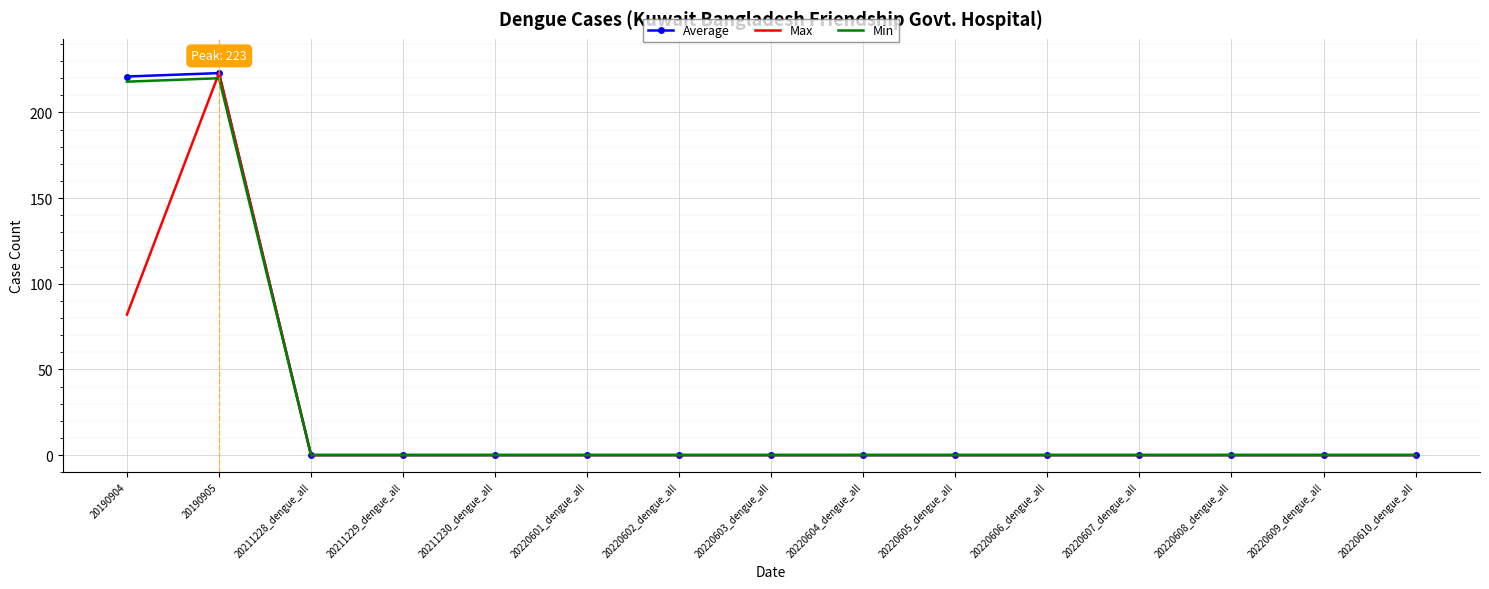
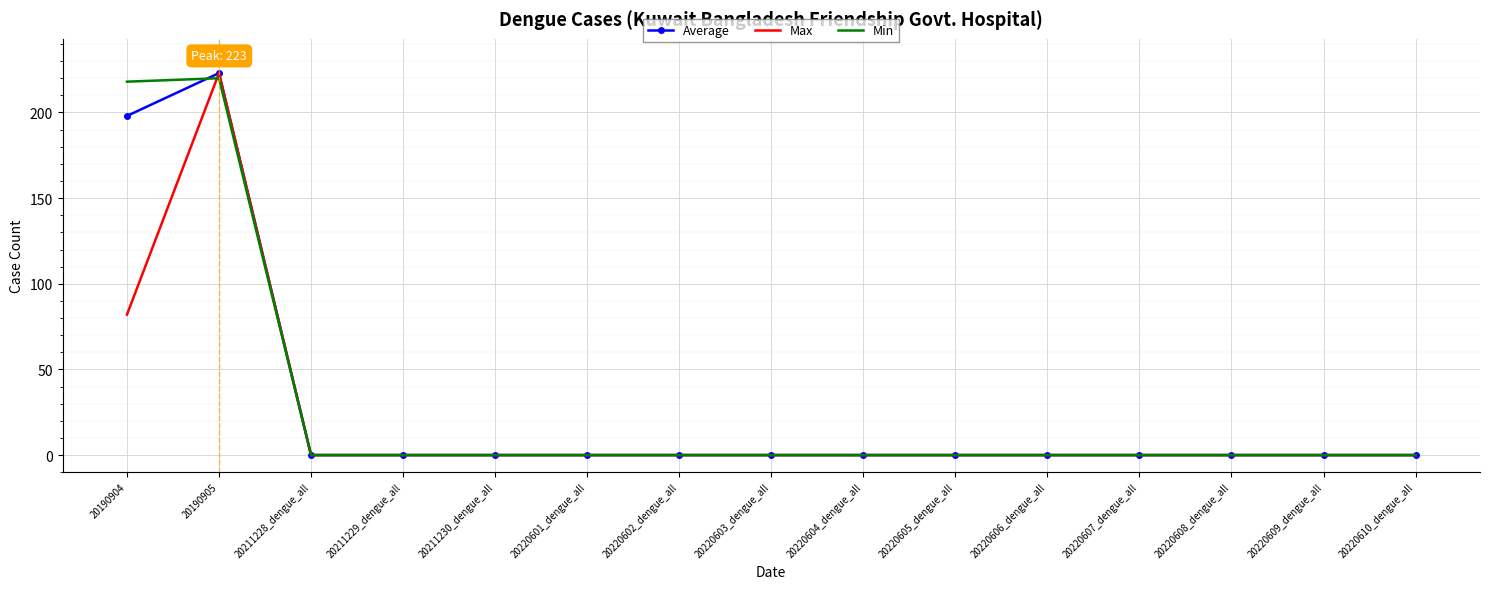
  {
    "Average": {
-     "20190904": 221
+     "20190904": 198
    },
    "Max": {
      "20190904": 82
    },
    "Min": {
      "20190904": 218,
      "20190905": 220
    }
  }
